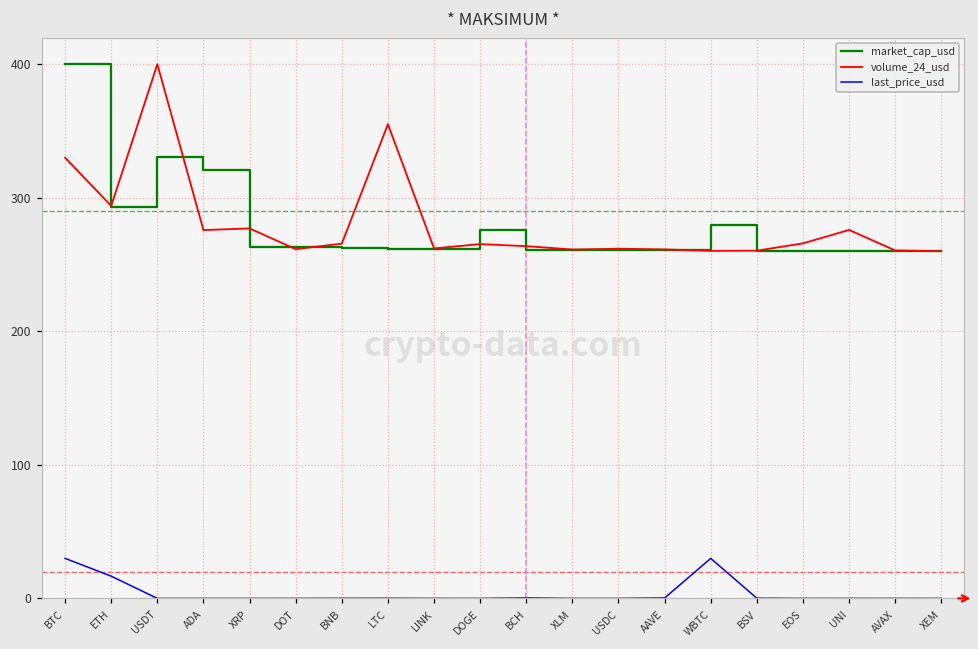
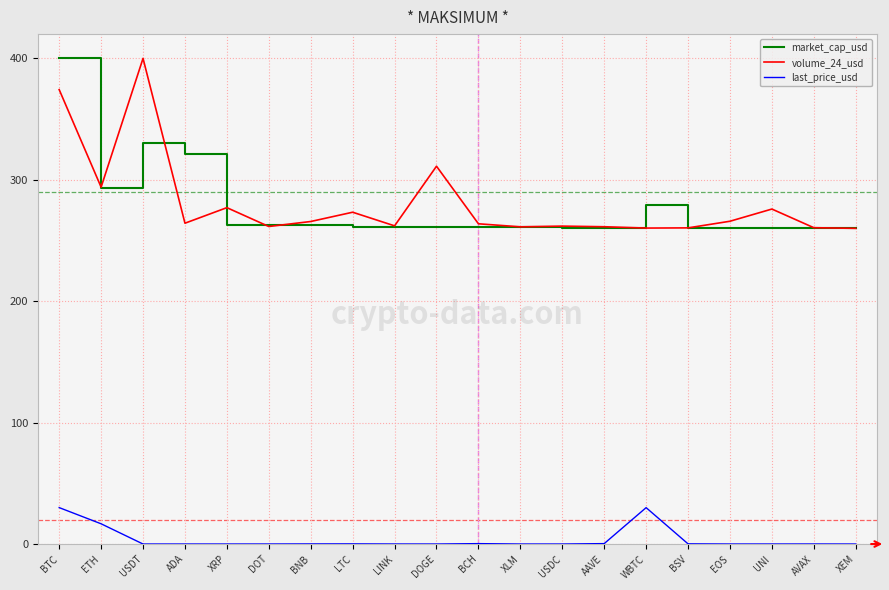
  {
    "market_cap_usd": {
      "BTC": 400,
      "USDT": 330,
      "ADA": 321,
      "XRP": 263,
      "BNB": 263,
      "LTC": 261,
-     "DOGE": 276,
+     "DOGE": 261,
      "BCH": 261,
      "WBTC": 280,
      "EOS": 260,
      "UNI": 260
    },
    "volume_24_usd": {
-     "BTC": 330,
+     "BTC": 374,
      "USDT": 400,
-     "ADA": 276,
+     "ADA": 264,
      "XRP": 277,
      "BNB": 266,
-     "LTC": 355,
-     "DOGE": 265,
+     "LTC": 273,
+     "DOGE": 311,
      "BCH": 264,
      "WBTC": 260,
      "EOS": 266,
      "UNI": 276
    },
    "last_price_usd": {
      "BTC": 30,
      "ETH": 17,
      "USDT": 0,
      "ADA": 0,
      "XRP": 0,
      "DOT": 0,
      "BNB": 0,
      "LTC": 0,
      "LINK": 0,
      "DOGE": 0,
      "BCH": 0,
      "XLM": 0,
      "USDC": 0,
      "AAVE": 0,
      "WBTC": 30,
      "BSV": 0,
      "EOS": 0,
      "UNI": 0,
      "AVAX": 0,
      "XEM": 0
    }
  }
